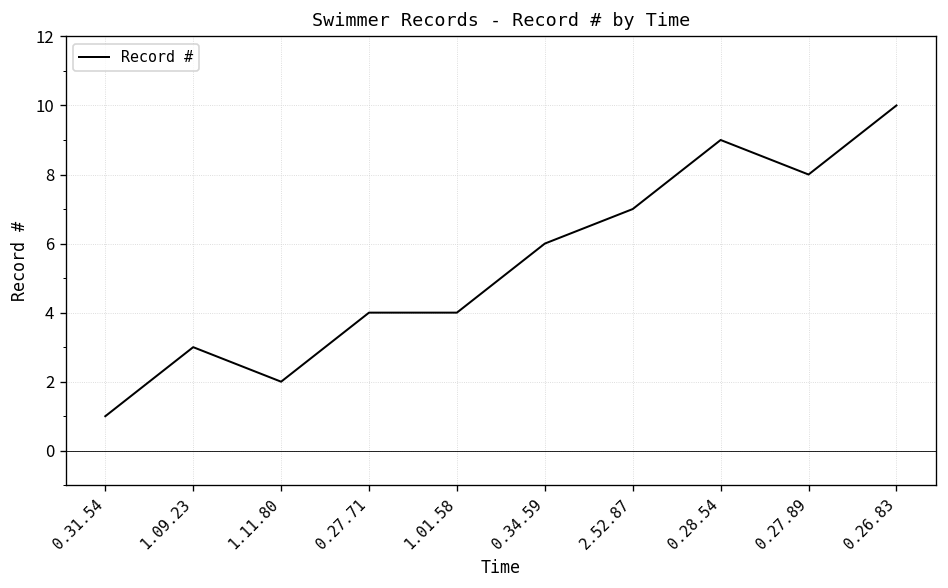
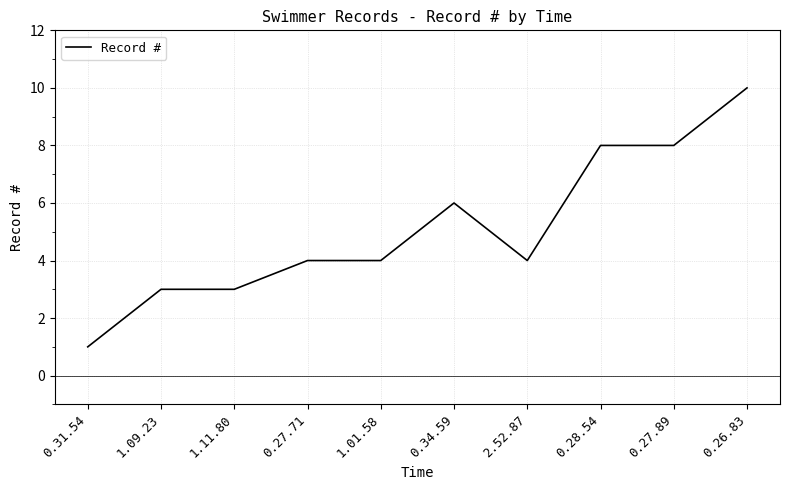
  {
    "0.31.54": 1,
    "1.09.23": 3,
-   "1.11.80": 2,
+   "1.11.80": 3,
    "0.27.71": 4,
    "1.01.58": 4,
    "0.34.59": 6,
-   "2.52.87": 7,
-   "0.28.54": 9,
+   "2.52.87": 4,
+   "0.28.54": 8,
    "0.27.89": 8,
    "0.26.83": 10
  }
